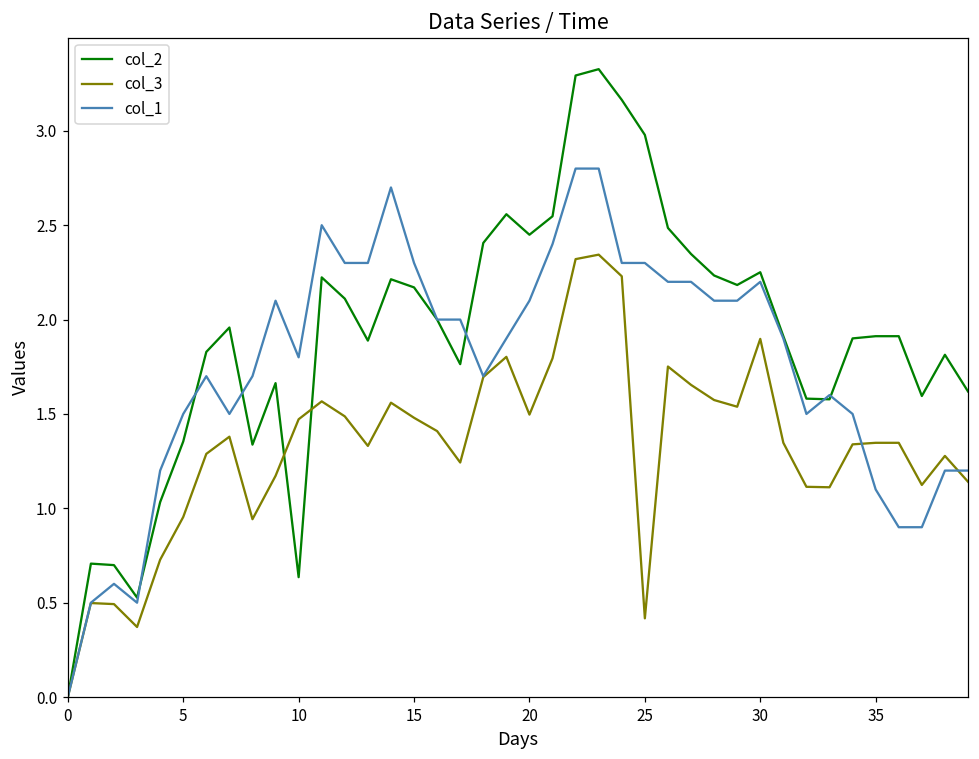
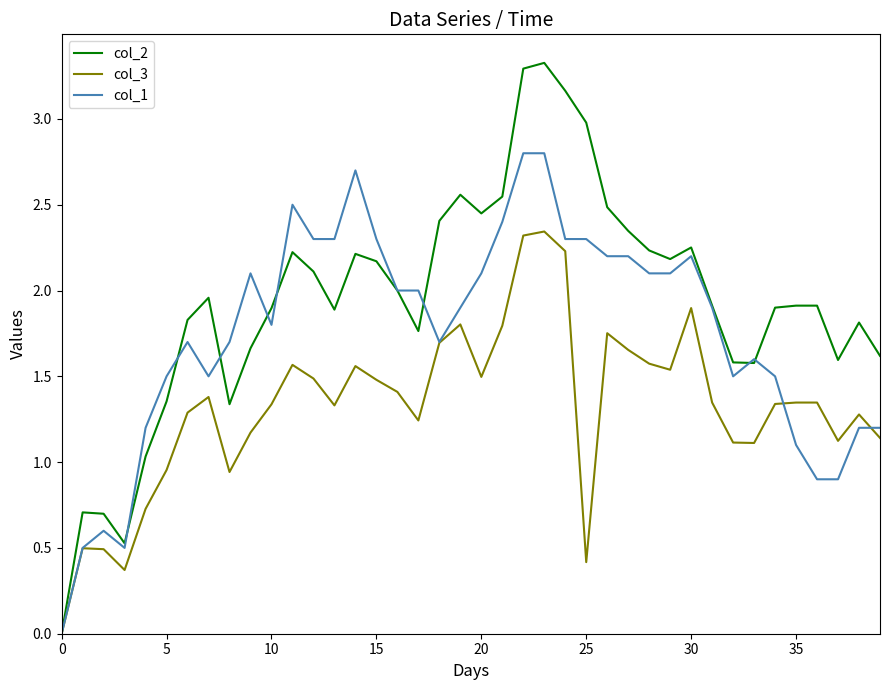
  {
    "col_2": {
      "5": 1.35,
-     "10": 0.64,
+     "10": 1.90,
      "15": 2.17,
      "20": 2.45,
      "25": 2.98,
      "30": 2.25,
      "35": 1.91
    },
    "col_3": {
      "5": 0.95,
-     "10": 1.47,
+     "10": 1.34,
      "15": 1.48,
      "20": 1.50,
      "25": 0.42,
      "30": 1.90,
      "35": 1.35
    },
    "col_1": {
      "5": 1.50,
      "10": 1.80,
      "15": 2.30,
      "20": 2.10,
      "25": 2.30,
      "30": 2.20,
      "35": 1.10
    }
  }
